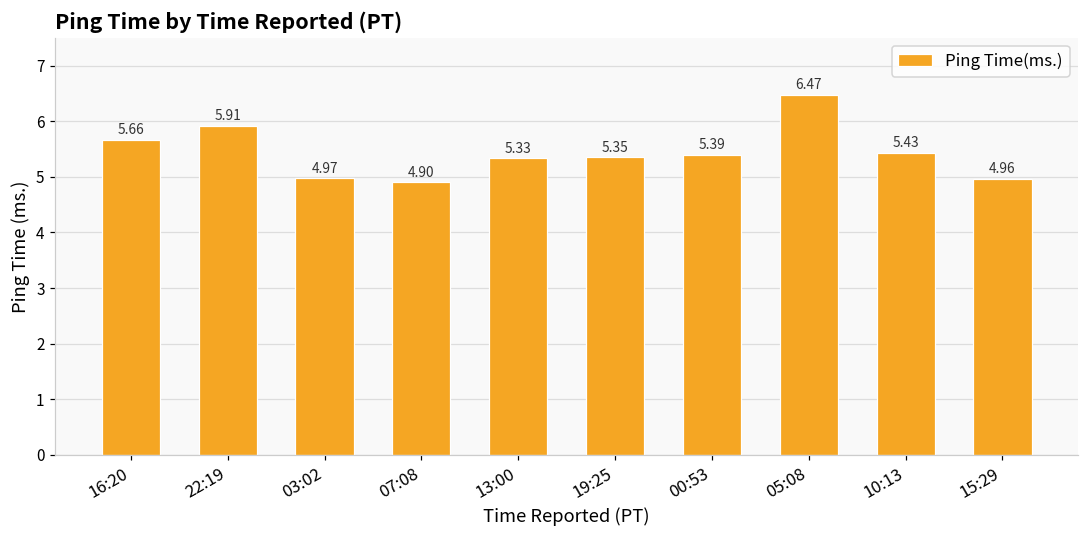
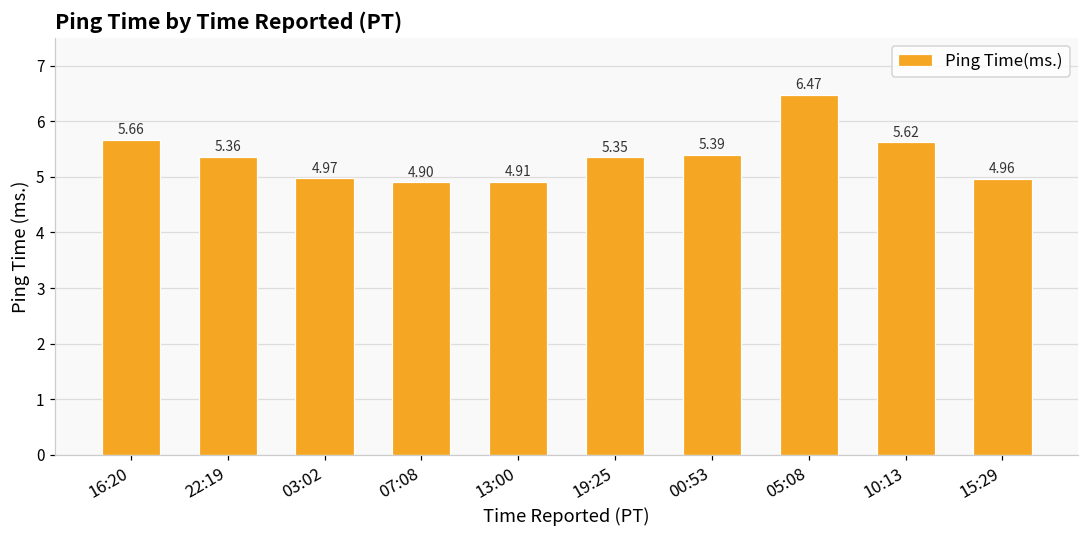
  {
    "16:20": 5.66,
-   "22:19": 5.91,
+   "22:19": 5.36,
    "03:02": 4.97,
    "07:08": 4.90,
-   "13:00": 5.33,
+   "13:00": 4.91,
    "19:25": 5.35,
    "00:53": 5.39,
    "05:08": 6.47,
-   "10:13": 5.43,
+   "10:13": 5.62,
    "15:29": 4.96
  }
